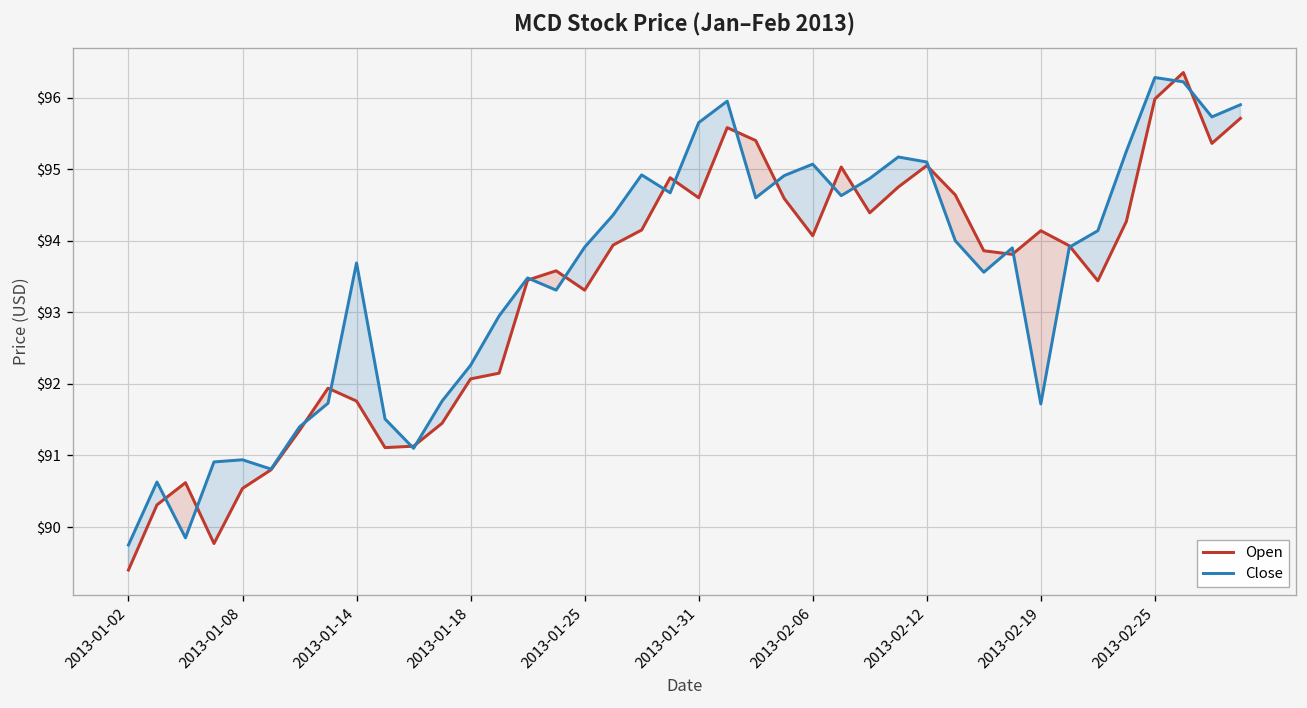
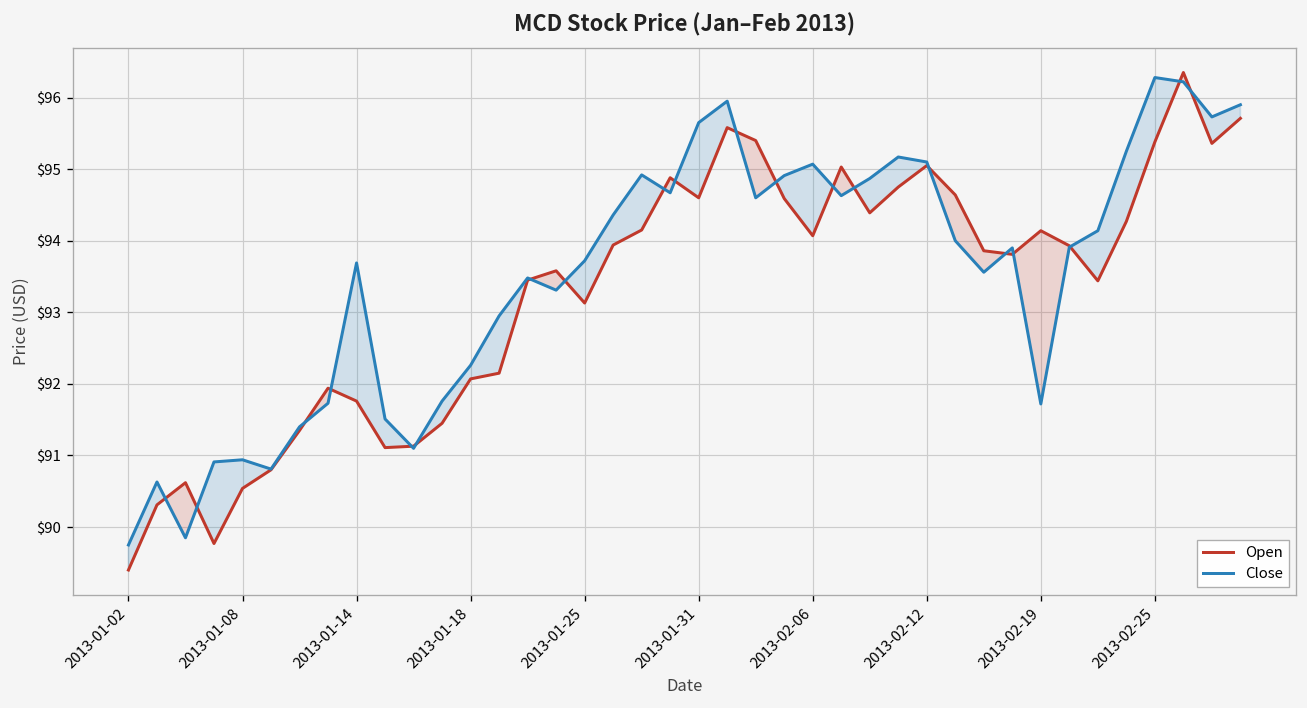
  {
    "Open": {
      "2013-01-02": "$89.4",
      "2013-01-08": "$90.5",
      "2013-01-14": "$91.8",
      "2013-01-18": "$92.1",
-     "2013-01-25": "$93.3",
+     "2013-01-25": "$93.1",
      "2013-01-31": "$94.6",
      "2013-02-06": "$94.1",
      "2013-02-12": "$95.1",
      "2013-02-19": "$94.1",
-     "2013-02-25": "$96.0"
+     "2013-02-25": "$95.4"
    },
    "Close": {
      "2013-01-02": "$89.8",
      "2013-01-08": "$90.9",
      "2013-01-14": "$93.7",
      "2013-01-18": "$92.3",
-     "2013-01-25": "$93.9",
+     "2013-01-25": "$93.7",
      "2013-01-31": "$95.7",
      "2013-02-06": "$95.1",
      "2013-02-12": "$95.1",
      "2013-02-19": "$91.7",
      "2013-02-25": "$96.3"
    }
  }
